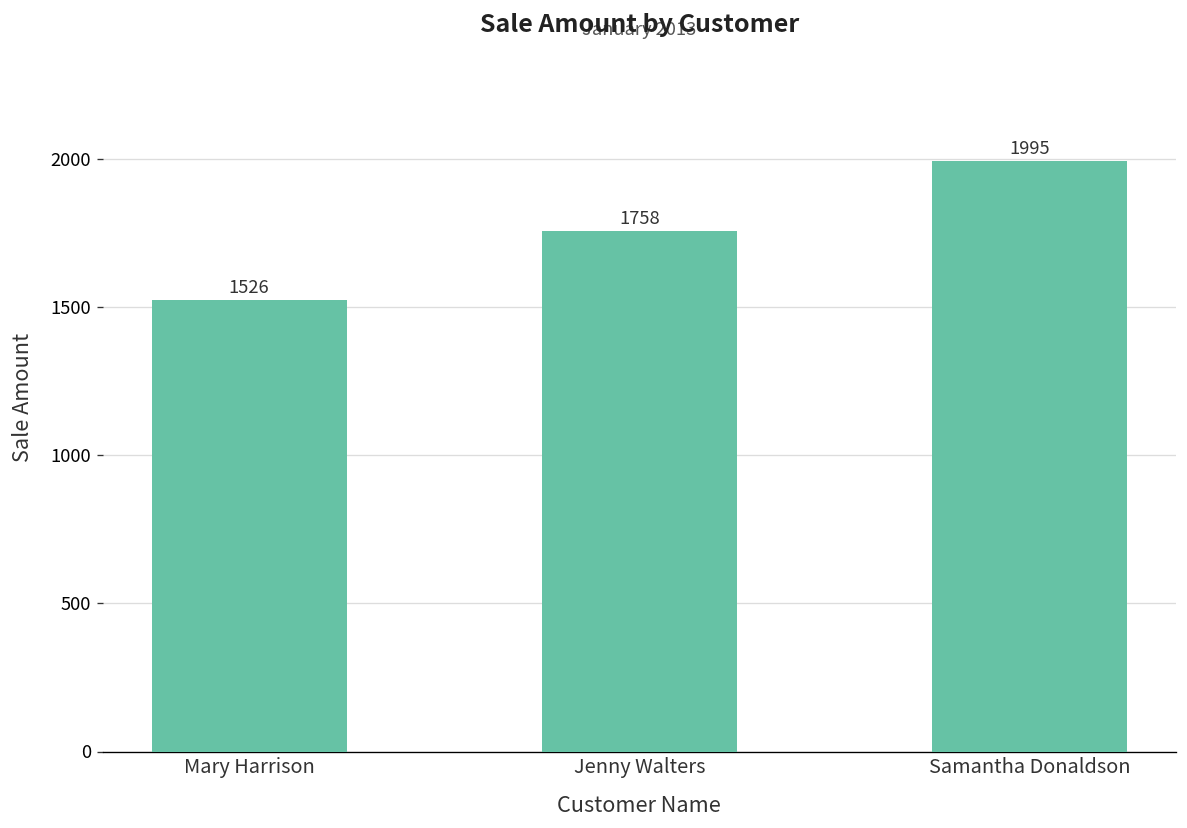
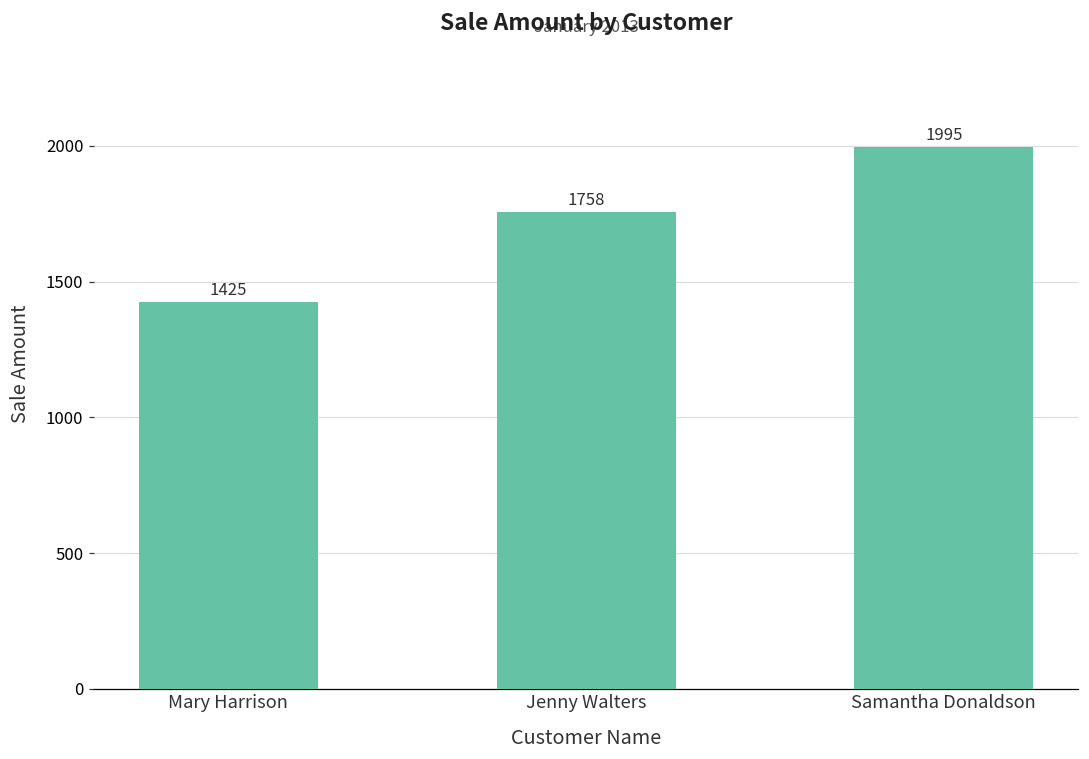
  {
-   "Mary Harrison": 1526,
+   "Mary Harrison": 1425,
    "Jenny Walters": 1758,
    "Samantha Donaldson": 1995
  }
